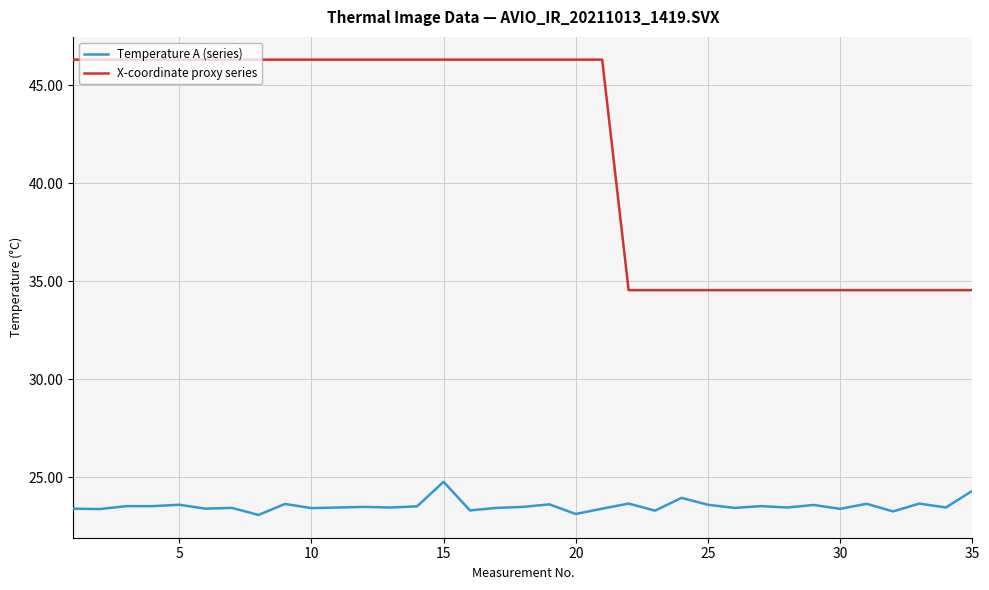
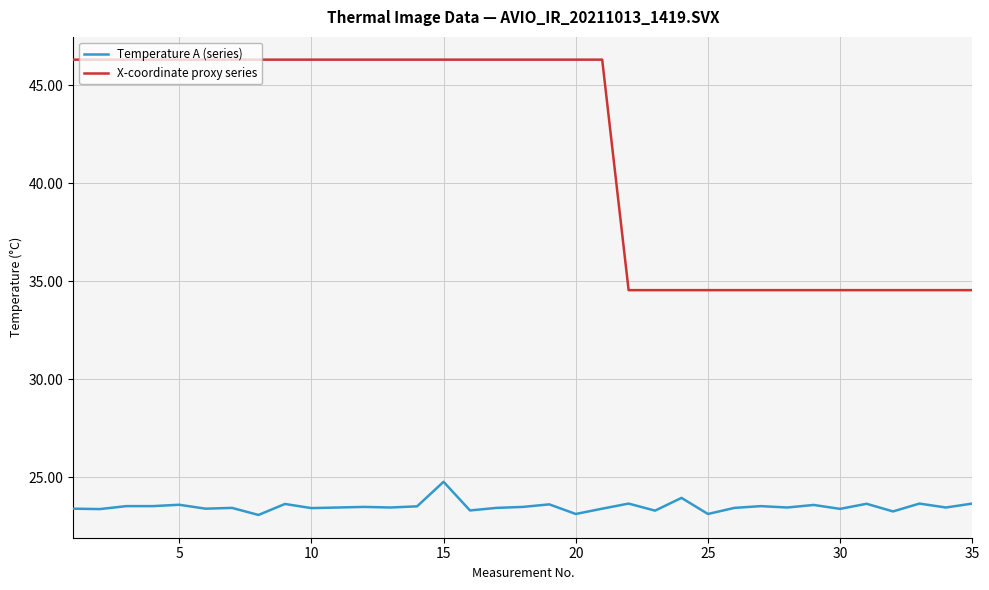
  {
    "Temperature A (series)": {
      "5": 23.6,
      "10": 23.4,
      "15": 24.8,
      "20": 23.1,
-     "25": 23.6,
+     "25": 23.1,
      "30": 23.4,
-     "35": 24.3
+     "35": 23.7
    },
    "X-coordinate proxy series": {
      "10": 46.3,
      "15": 46.3,
      "20": 46.3,
      "25": 34.6,
      "30": 34.6,
      "35": 34.6
    }
  }
